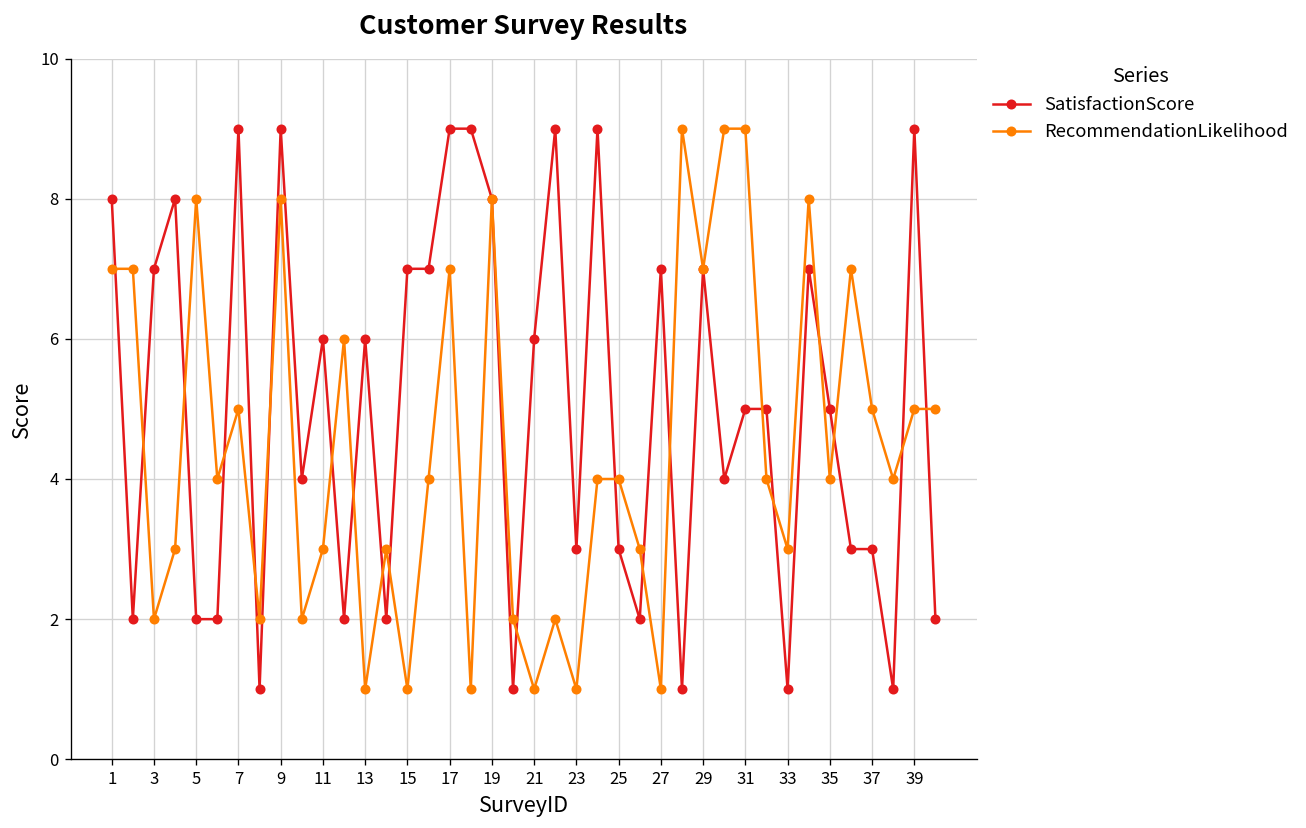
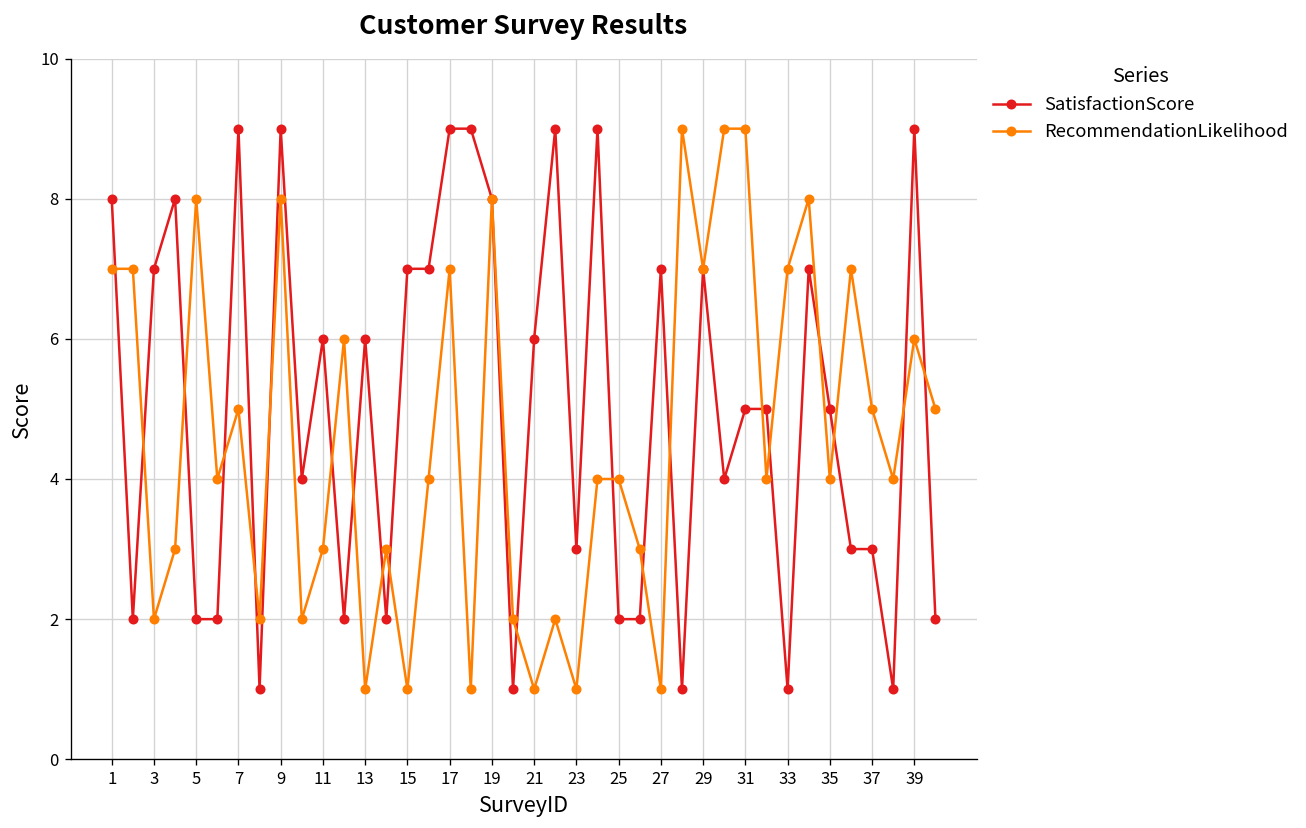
  {
    "SatisfactionScore": {
      "1": 8,
      "3": 7,
      "5": 2,
      "7": 9,
      "9": 9,
      "11": 6,
      "13": 6,
      "15": 7,
      "17": 9,
      "21": 6,
      "23": 3,
-     "25": 3,
+     "25": 2,
      "27": 7,
      "31": 5,
      "33": 1,
      "35": 5,
      "37": 3,
      "39": 9
    },
    "RecommendationLikelihood": {
      "1": 7,
      "3": 2,
      "5": 8,
      "7": 5,
      "9": 8,
      "11": 3,
      "13": 1,
      "15": 1,
      "17": 7,
      "21": 1,
      "23": 1,
      "25": 4,
      "27": 1,
      "31": 9,
-     "33": 3,
+     "33": 7,
      "35": 4,
      "37": 5,
-     "39": 5
+     "39": 6
    }
  }
